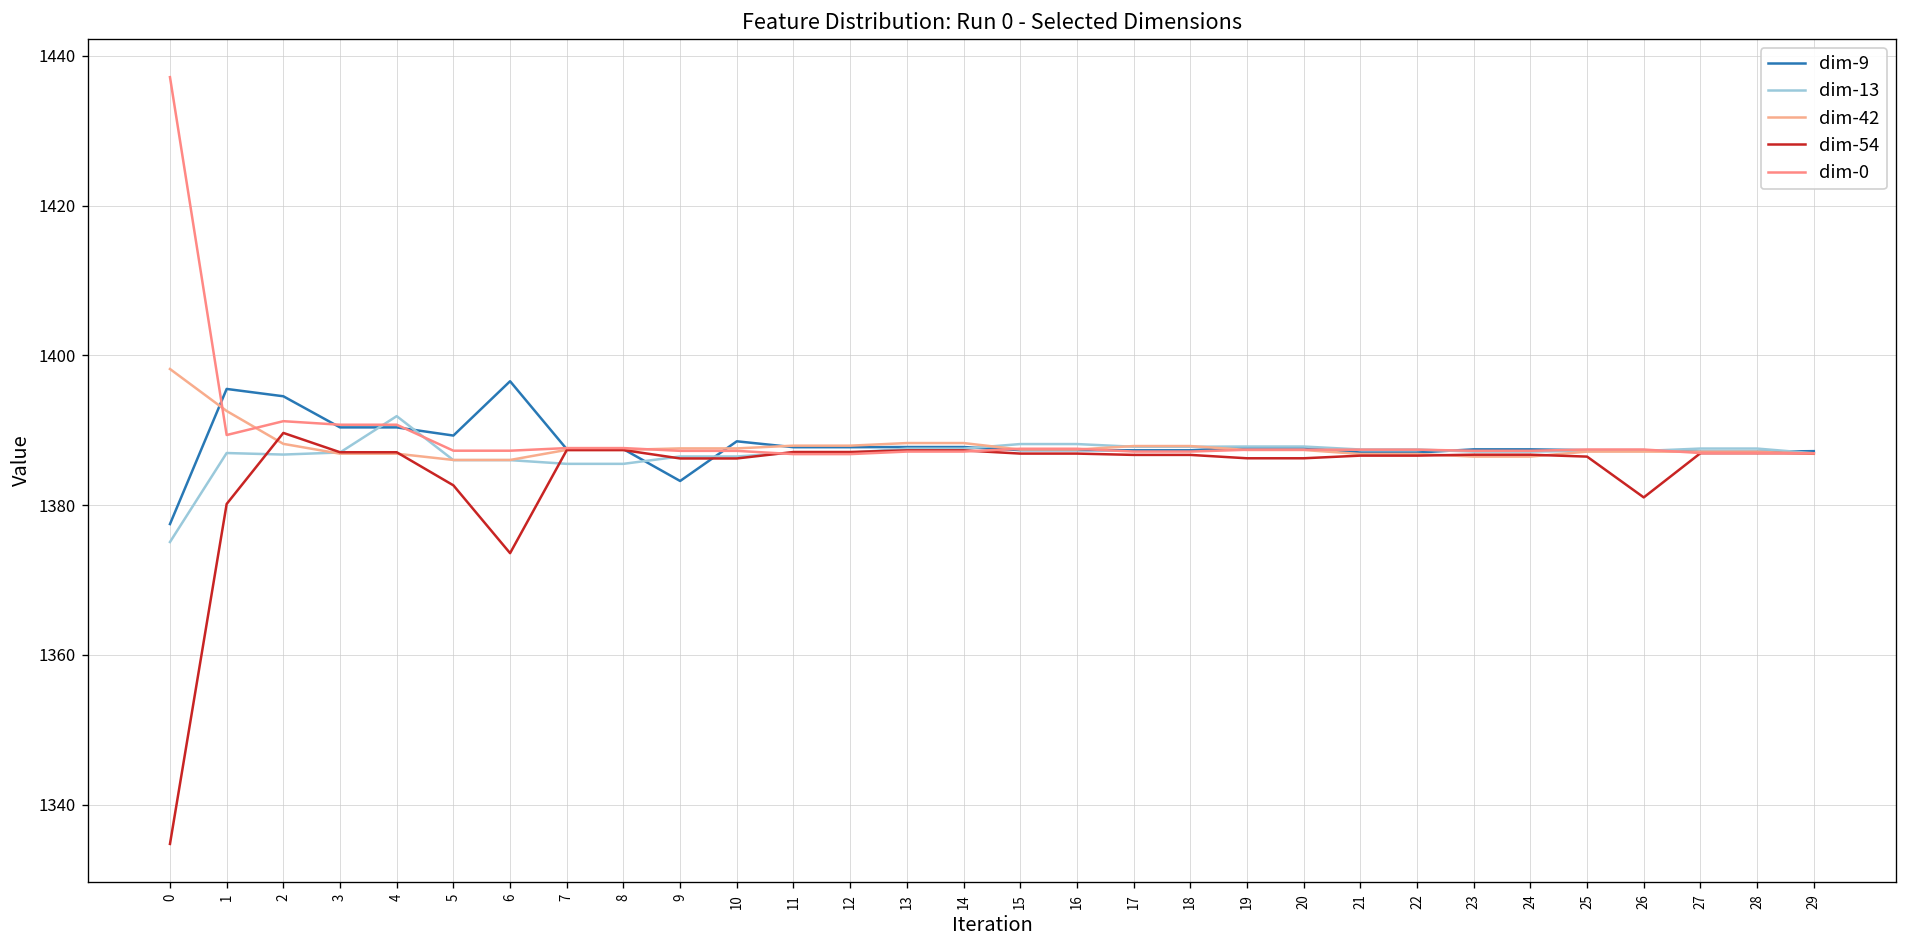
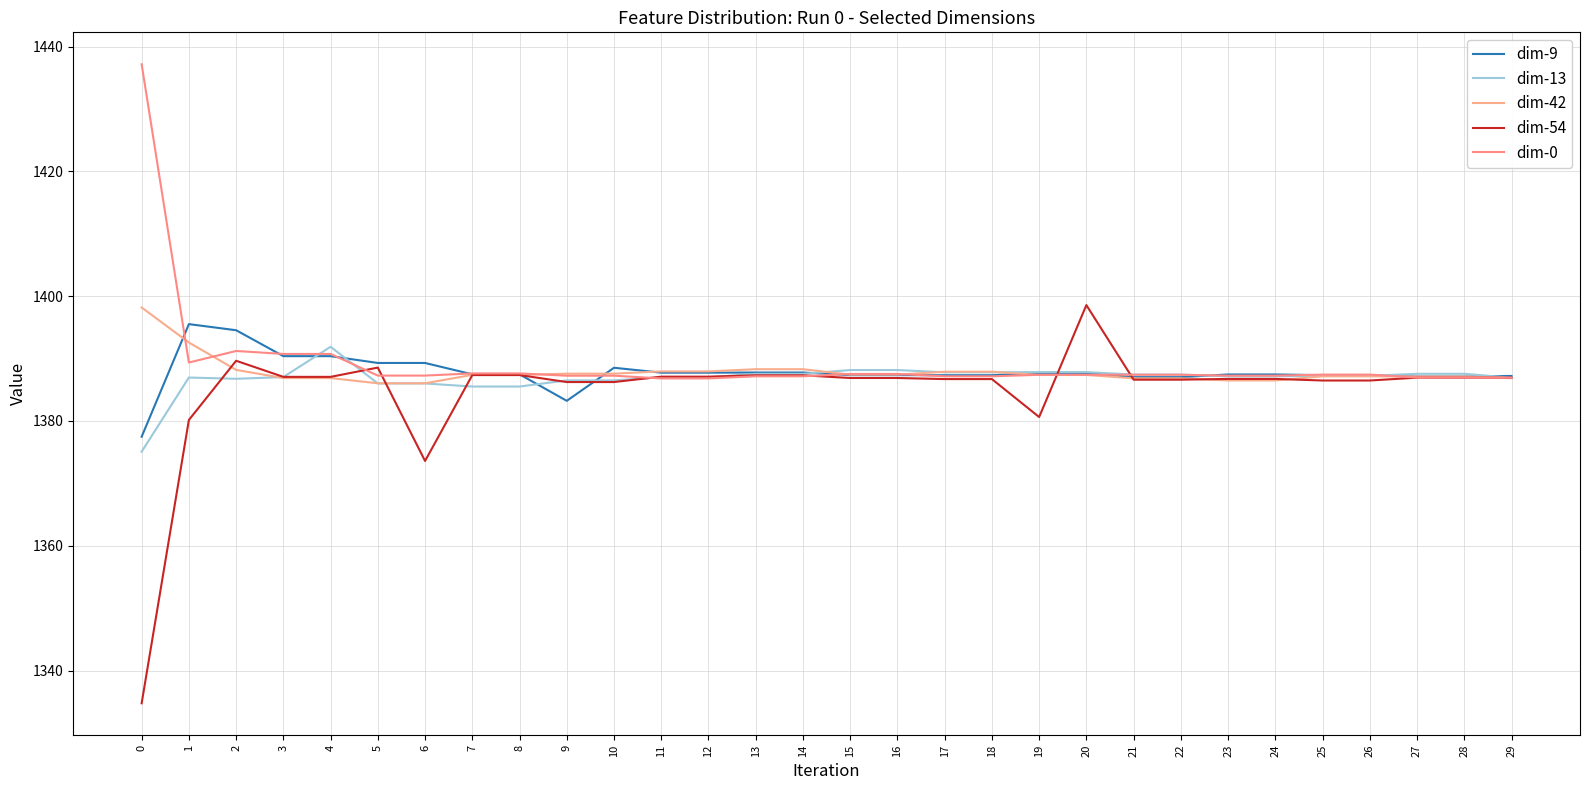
  {
    "dim-9": {
      "0": 1377,
      "1": 1396,
      "2": 1395,
      "5": 1389,
-     "6": 1397,
+     "6": 1389,
      "9": 1383,
      "10": 1389
    },
    "dim-13": {
      "0": 1375,
      "1": 1387,
      "2": 1387,
      "4": 1392,
      "7": 1386,
      "8": 1386,
      "15": 1388,
      "16": 1388,
      "27": 1388,
      "28": 1388
    },
    "dim-54": {
      "0": 1335,
      "1": 1380,
      "2": 1390,
-     "5": 1383,
+     "5": 1389,
      "6": 1374,
      "15": 1387,
      "16": 1387,
      "17": 1387,
      "18": 1387,
-     "19": 1386,
-     "20": 1386,
+     "19": 1381,
+     "20": 1399,
      "25": 1386,
-     "26": 1381
+     "26": 1386
    }
  }
